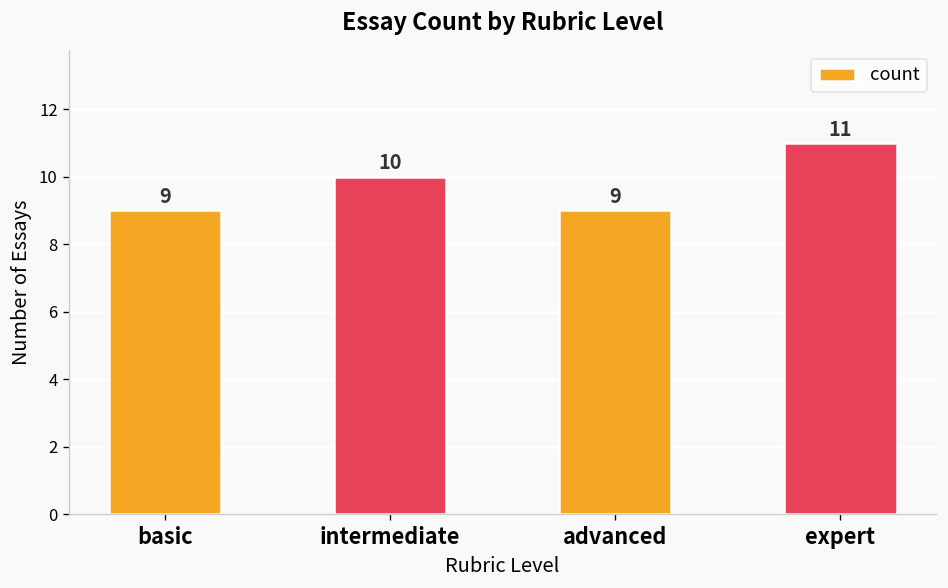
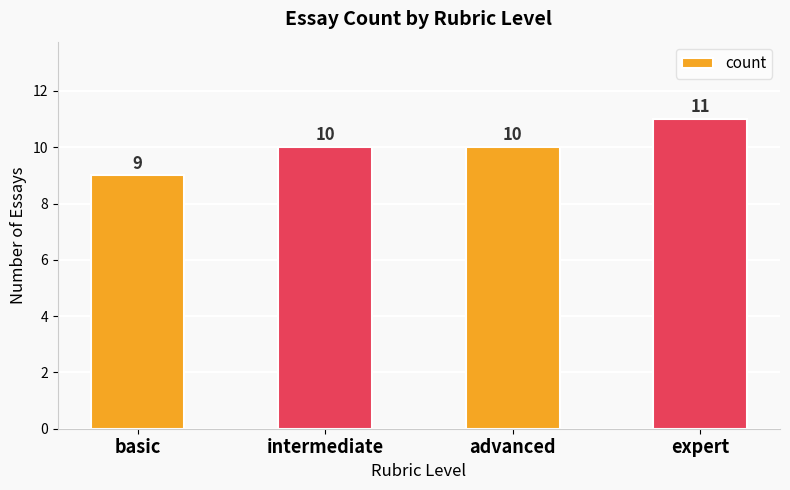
  {
    "basic": 9,
    "intermediate": 10,
-   "advanced": 9,
+   "advanced": 10,
    "expert": 11
  }
